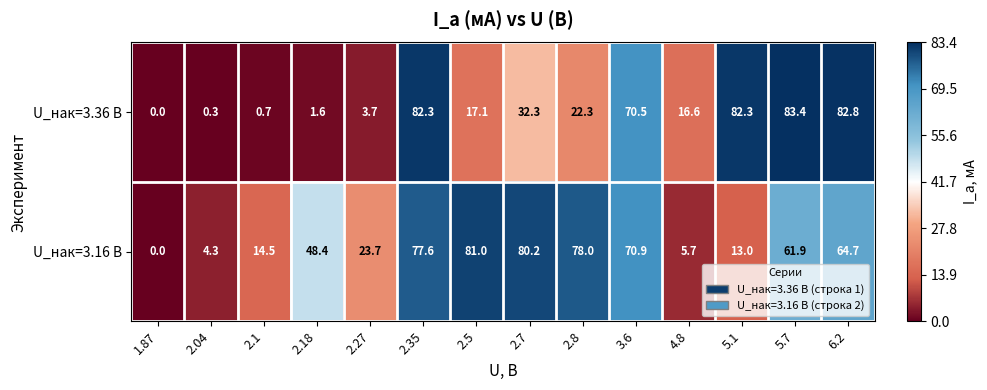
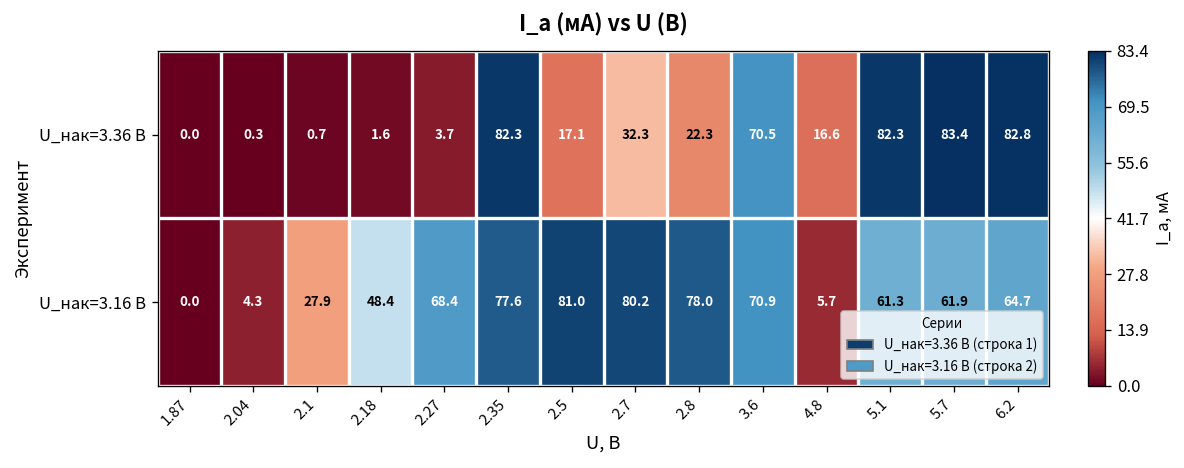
  {
    "U_нак=3.36 В": {
      "1.87": 0.0,
      "2.04": 0.3,
      "2.1": 0.7,
      "2.18": 1.6,
      "2.27": 3.7,
      "2.35": 82.3,
      "2.5": 17.1,
      "2.7": 32.3,
      "2.8": 22.3,
      "3.6": 70.5,
      "4.8": 16.6,
      "5.1": 82.3,
      "5.7": 83.4,
      "6.2": 82.8
    },
    "U_нак=3.16 В": {
      "1.87": 0.0,
      "2.04": 4.3,
-     "2.1": 14.5,
+     "2.1": 27.9,
      "2.18": 48.4,
-     "2.27": 23.7,
+     "2.27": 68.4,
      "2.35": 77.6,
      "2.5": 81.0,
      "2.7": 80.2,
      "2.8": 78.0,
      "3.6": 70.9,
      "4.8": 5.7,
-     "5.1": 13.0,
+     "5.1": 61.3,
      "5.7": 61.9,
      "6.2": 64.7
    }
  }
